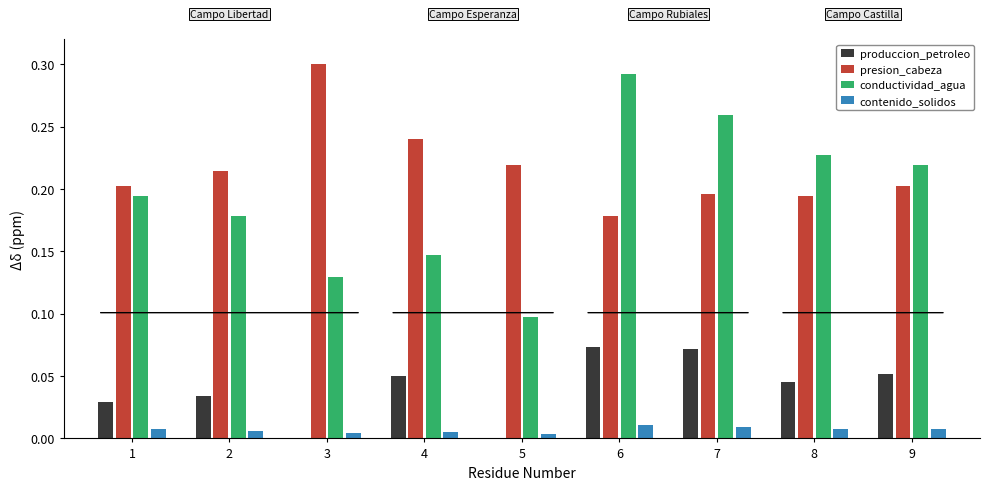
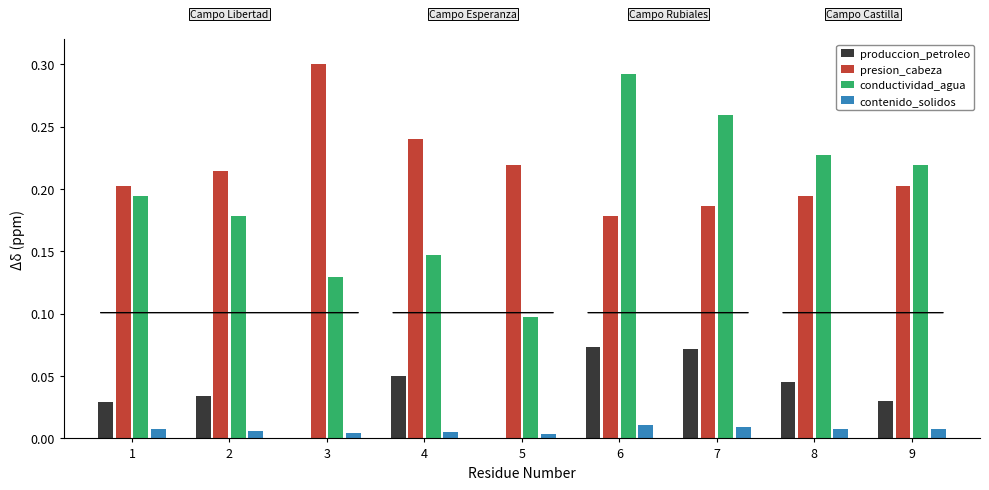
  {
    "produccion_petroleo": {
      "1": 0.029,
      "2": 0.034,
      "3": 0.000,
      "4": 0.050,
      "5": 0.000,
      "6": 0.073,
      "7": 0.071,
      "8": 0.045,
-     "9": 0.052
+     "9": 0.030
    },
    "presion_cabeza": {
      "1": 0.203,
      "2": 0.214,
      "3": 0.300,
      "4": 0.240,
      "5": 0.219,
      "6": 0.178,
-     "7": 0.196,
+     "7": 0.186,
      "8": 0.195,
      "9": 0.203
    },
    "conductividad_agua": {
      "1": 0.195,
      "2": 0.178,
      "3": 0.130,
      "4": 0.147,
      "5": 0.097,
      "6": 0.292,
      "7": 0.259,
      "8": 0.227,
      "9": 0.219
    },
    "contenido_solidos": {
      "1": 0.007,
      "2": 0.006,
      "3": 0.004,
      "4": 0.005,
      "5": 0.003,
      "6": 0.011,
      "7": 0.009,
      "8": 0.008,
      "9": 0.007
    }
  }
